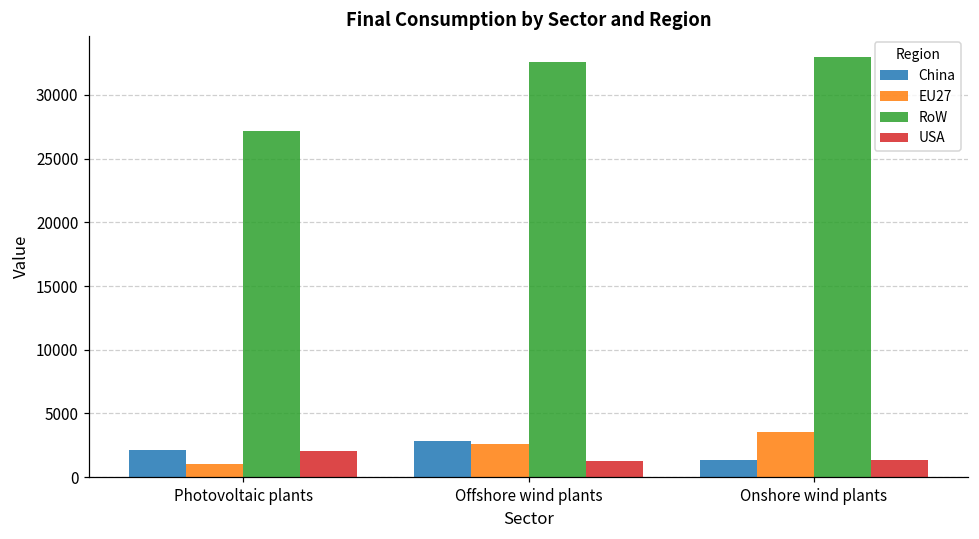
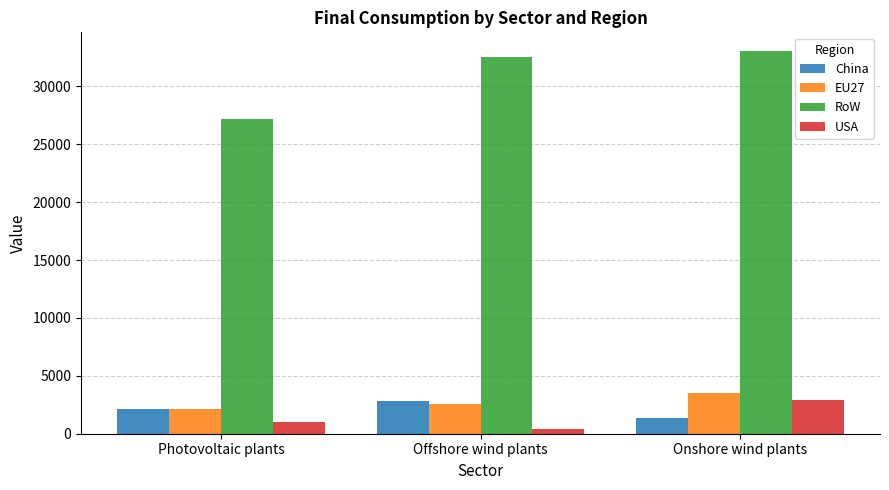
  {
    "China": {
      "Photovoltaic plants": 2100,
      "Offshore wind plants": 2800,
      "Onshore wind plants": 1300
    },
    "EU27": {
-     "Photovoltaic plants": 1000,
+     "Photovoltaic plants": 2100,
      "Offshore wind plants": 2600,
      "Onshore wind plants": 3600
    },
    "RoW": {
      "Photovoltaic plants": 27200,
      "Offshore wind plants": 32600,
      "Onshore wind plants": 33000
    },
    "USA": {
-     "Photovoltaic plants": 2100,
-     "Offshore wind plants": 1300,
-     "Onshore wind plants": 1300
+     "Photovoltaic plants": 1100,
+     "Offshore wind plants": 400,
+     "Onshore wind plants": 2900
    }
  }
